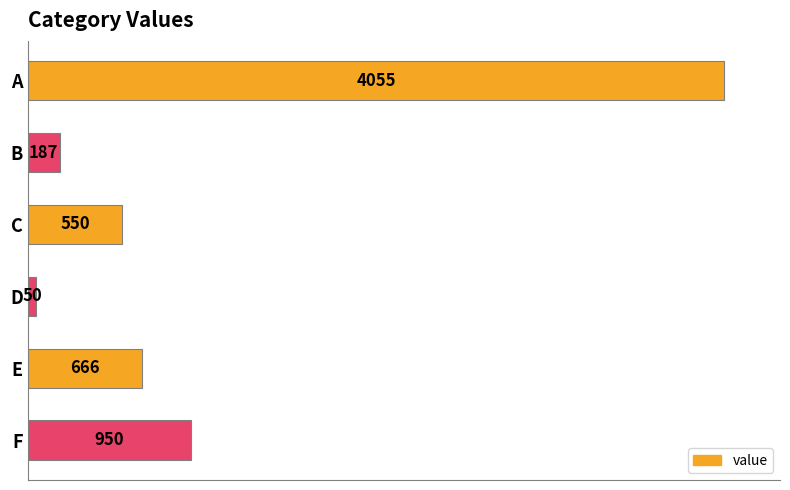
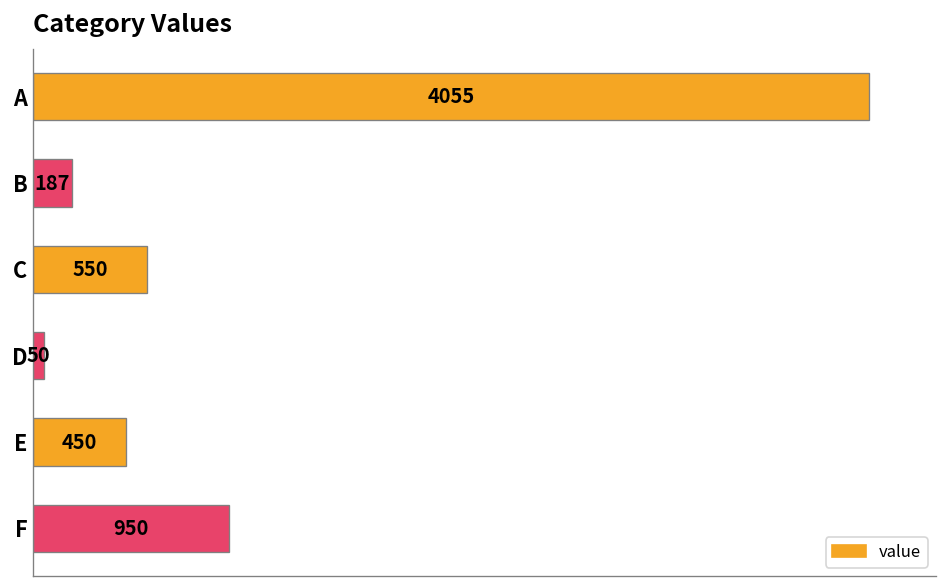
  {
    "A": 4055,
    "B": 187,
    "C": 550,
    "D": 50,
-   "E": 666,
+   "E": 450,
    "F": 950
  }
